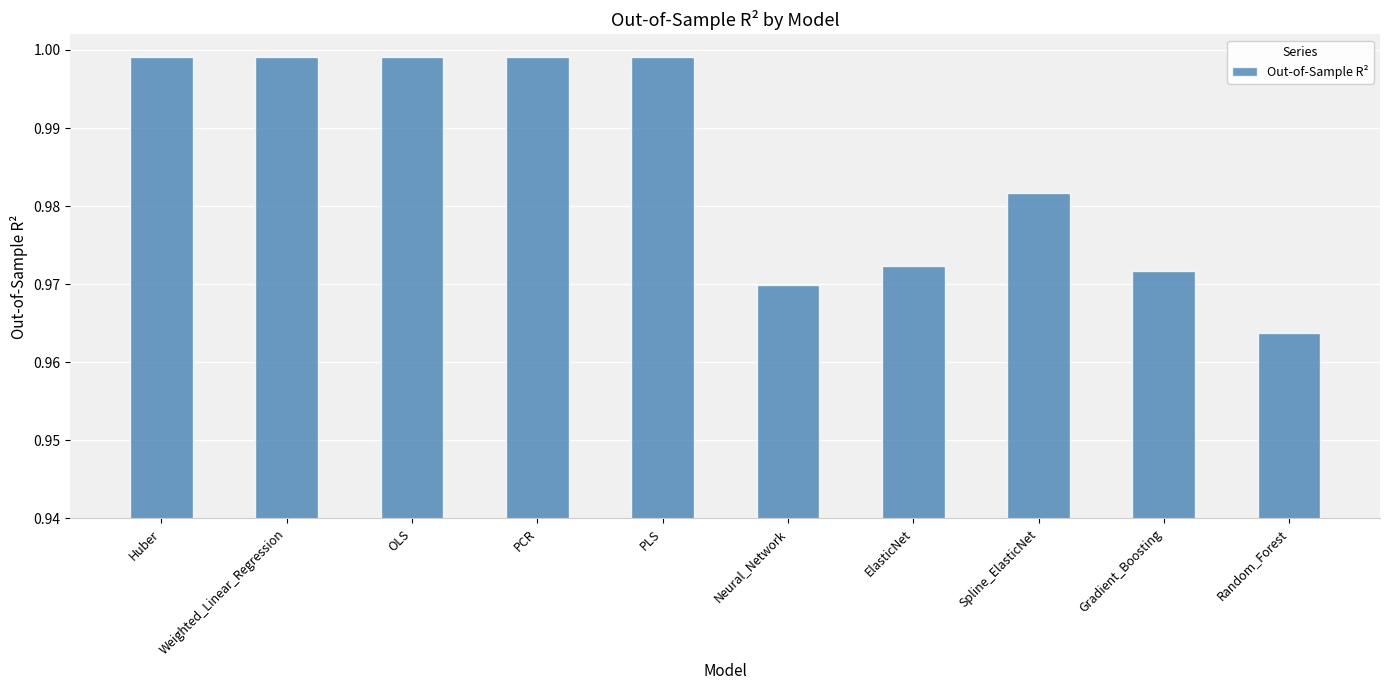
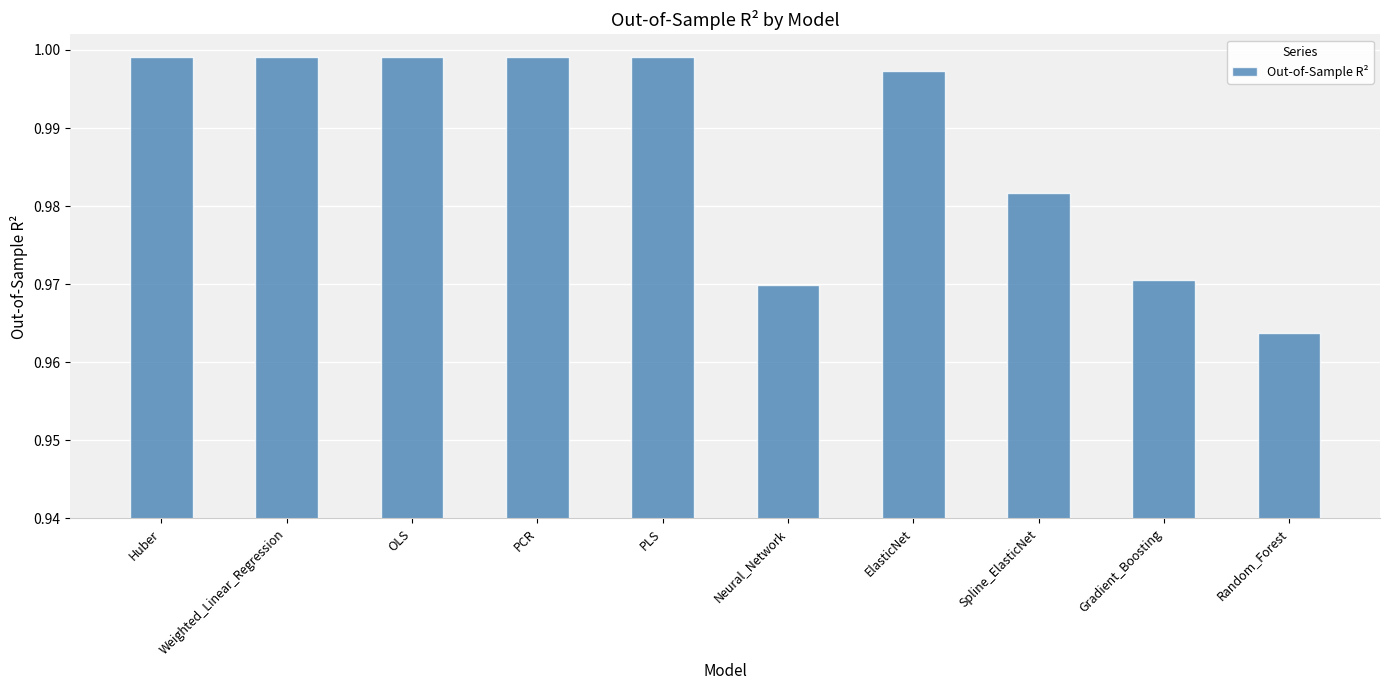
  {
    "Huber": 0.999,
    "Weighted_Linear_Regression": 0.999,
    "OLS": 0.999,
    "PCR": 0.999,
    "PLS": 0.999,
    "Neural_Network": 0.970,
-   "ElasticNet": 0.972,
+   "ElasticNet": 0.997,
    "Spline_ElasticNet": 0.982,
-   "Gradient_Boosting": 0.972,
+   "Gradient_Boosting": 0.971,
    "Random_Forest": 0.964
  }
